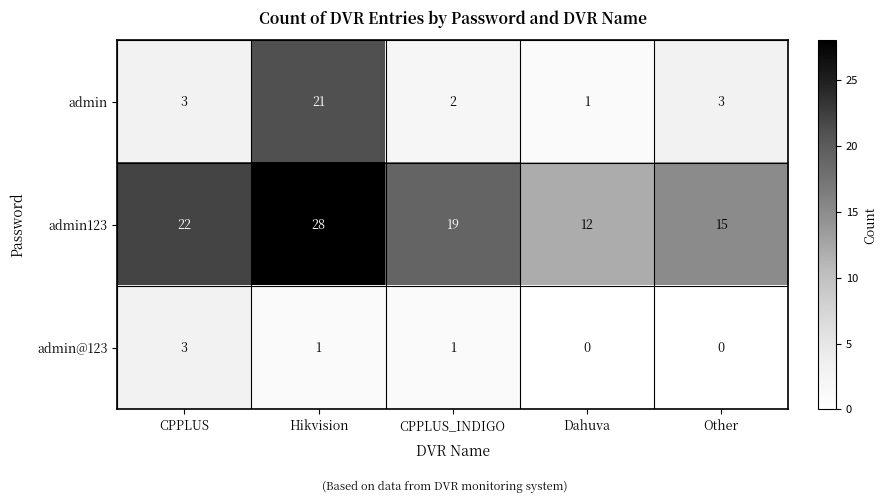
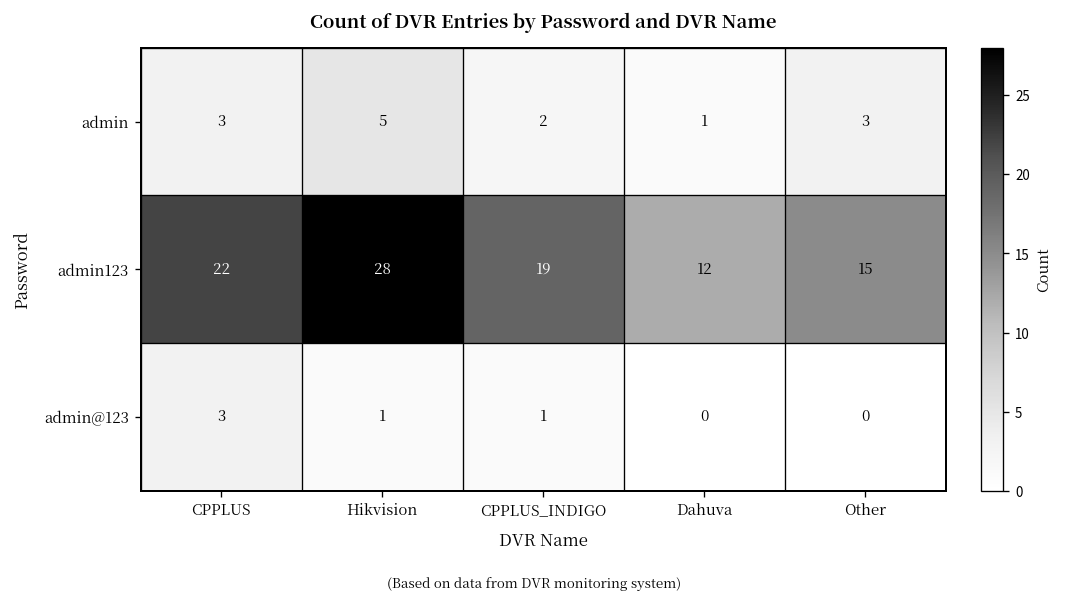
  {
    "admin": {
      "CPPLUS": 3,
-     "Hikvision": 21,
+     "Hikvision": 5,
      "CPPLUS_INDIGO": 2,
      "Dahuva": 1,
      "Other": 3
    },
    "admin123": {
      "CPPLUS": 22,
      "Hikvision": 28,
      "CPPLUS_INDIGO": 19,
      "Dahuva": 12,
      "Other": 15
    },
    "admin@123": {
      "CPPLUS": 3,
      "Hikvision": 1,
      "CPPLUS_INDIGO": 1,
      "Dahuva": 0,
      "Other": 0
    }
  }
